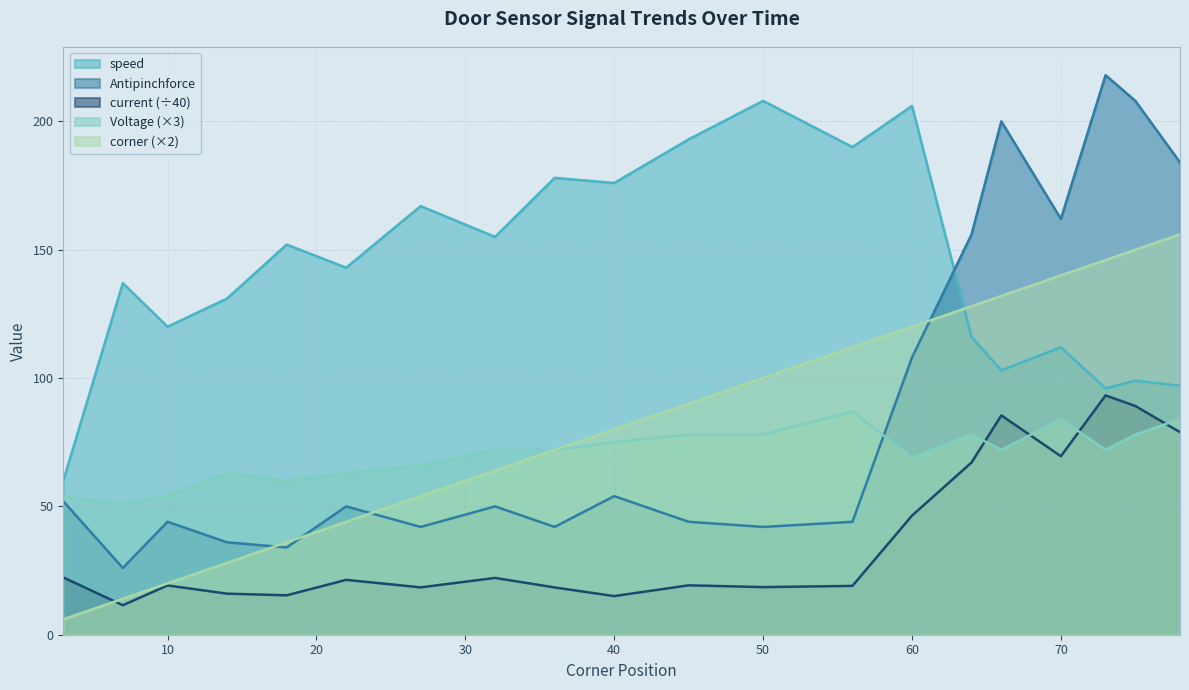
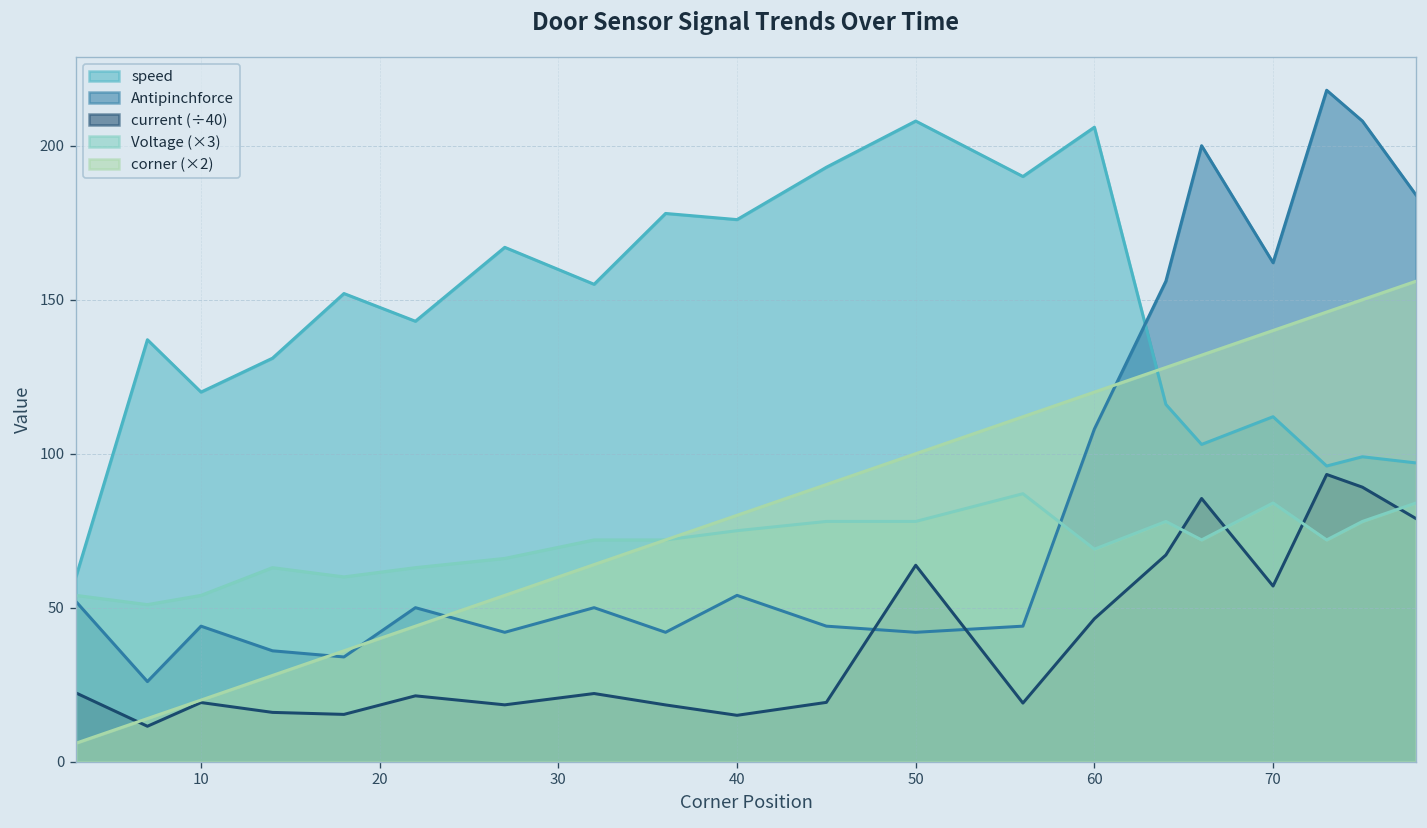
  {
    "current (÷40)": {
      "40": 15,
-     "50": 19,
+     "50": 64,
      "60": 46,
-     "70": 70
+     "70": 57
    }
  }
